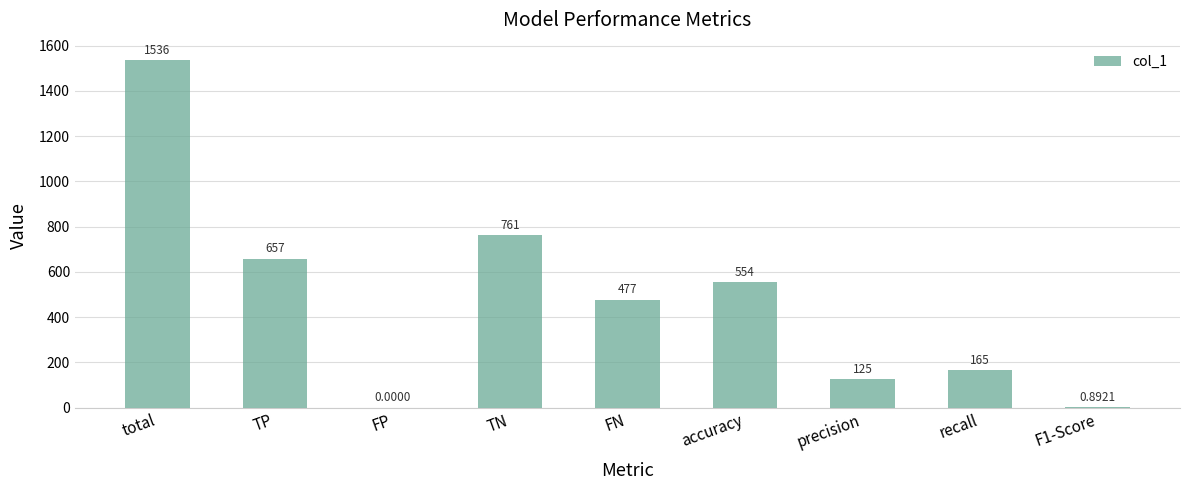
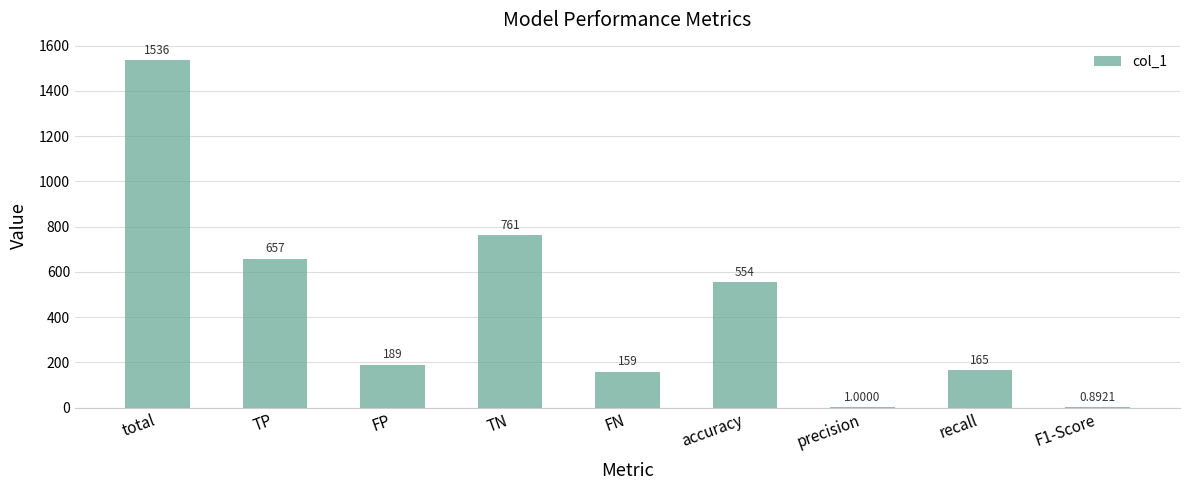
  {
    "total": 1536,
    "TP": 657,
-   "FP": 0.0000,
+   "FP": 189,
    "TN": 761,
-   "FN": 477,
+   "FN": 159,
    "accuracy": 554,
-   "precision": 125,
+   "precision": 1.0000,
    "F1-Score": 0.8921
  }
